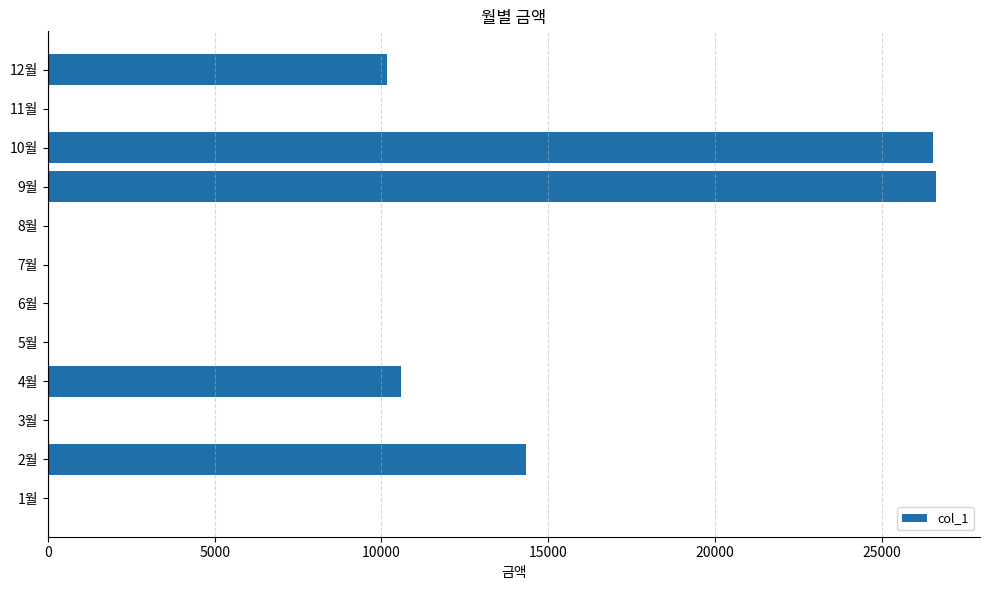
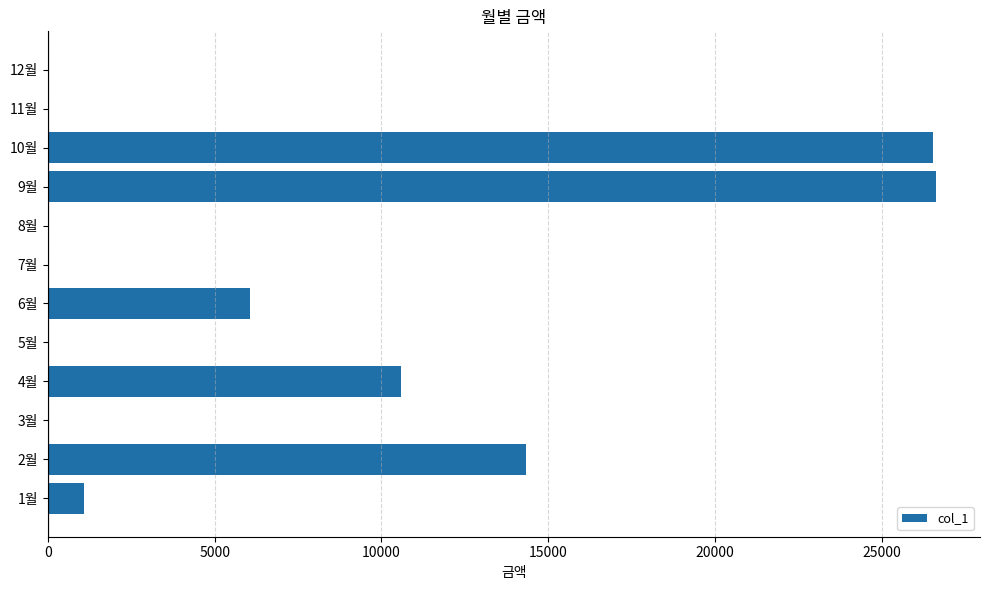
  {
-   "12월": 10200,
+   "12월": 0,
    "11월": 0,
    "10월": 26500,
    "9월": 26600,
    "8월": 0,
    "7월": 0,
-   "6월": 0,
+   "6월": 6100,
    "5월": 0,
    "4월": 10600,
    "3월": 0,
    "2월": 14300,
-   "1월": 0
+   "1월": 1100
  }
